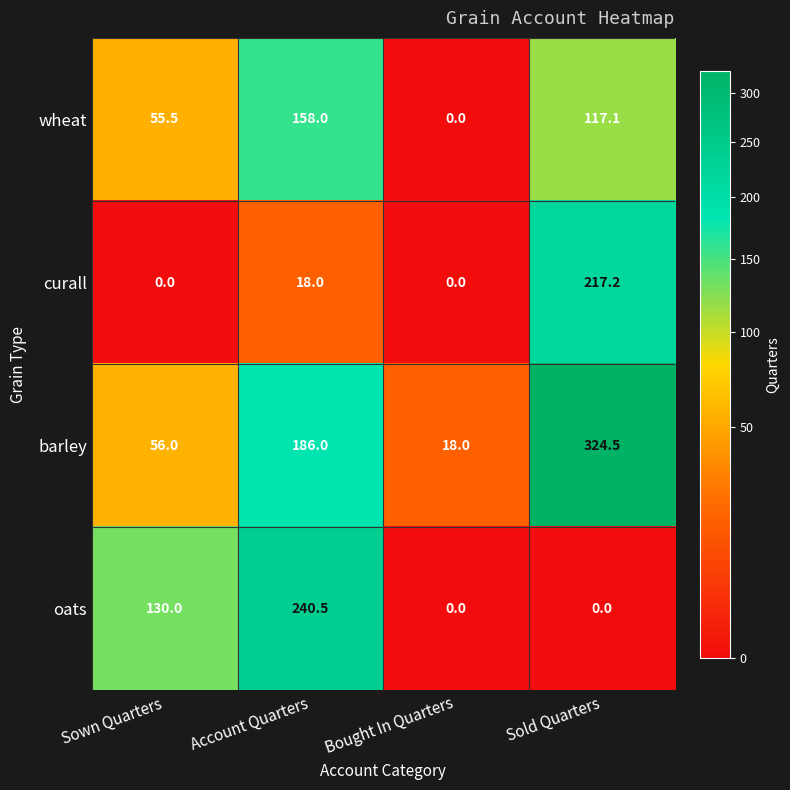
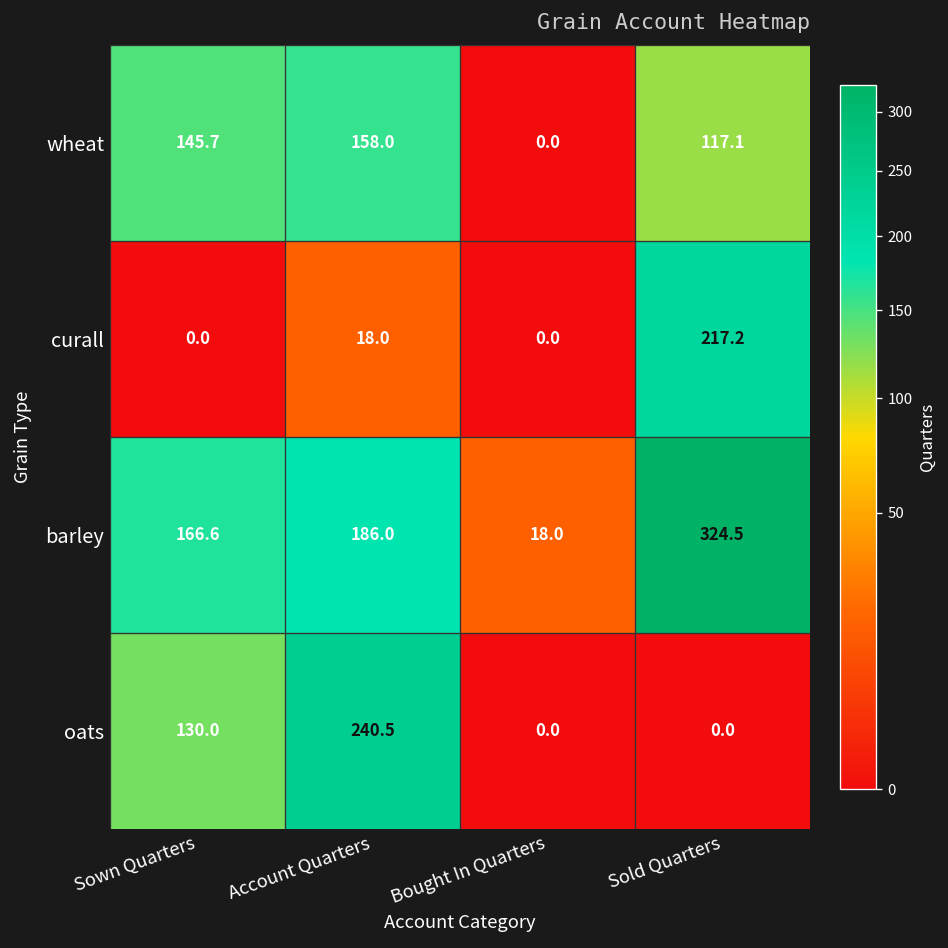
  {
    "wheat": {
-     "Sown Quarters": 55.5,
+     "Sown Quarters": 145.7,
      "Account Quarters": 158.0,
      "Bought In Quarters": 0.0,
      "Sold Quarters": 117.1
    },
    "curall": {
      "Sown Quarters": 0.0,
      "Account Quarters": 18.0,
      "Bought In Quarters": 0.0,
      "Sold Quarters": 217.2
    },
    "barley": {
-     "Sown Quarters": 56.0,
+     "Sown Quarters": 166.6,
      "Account Quarters": 186.0,
      "Bought In Quarters": 18.0,
      "Sold Quarters": 324.5
    },
    "oats": {
      "Sown Quarters": 130.0,
      "Account Quarters": 240.5,
      "Bought In Quarters": 0.0,
      "Sold Quarters": 0.0
    }
  }
